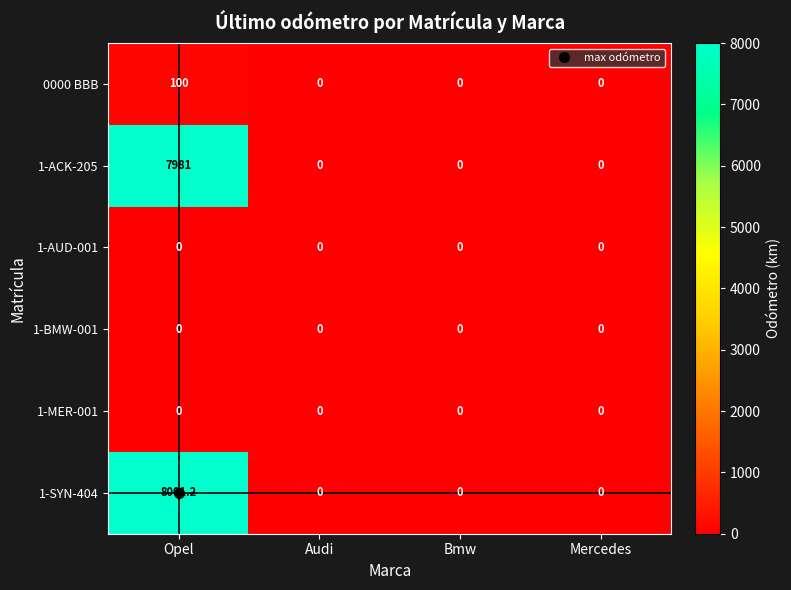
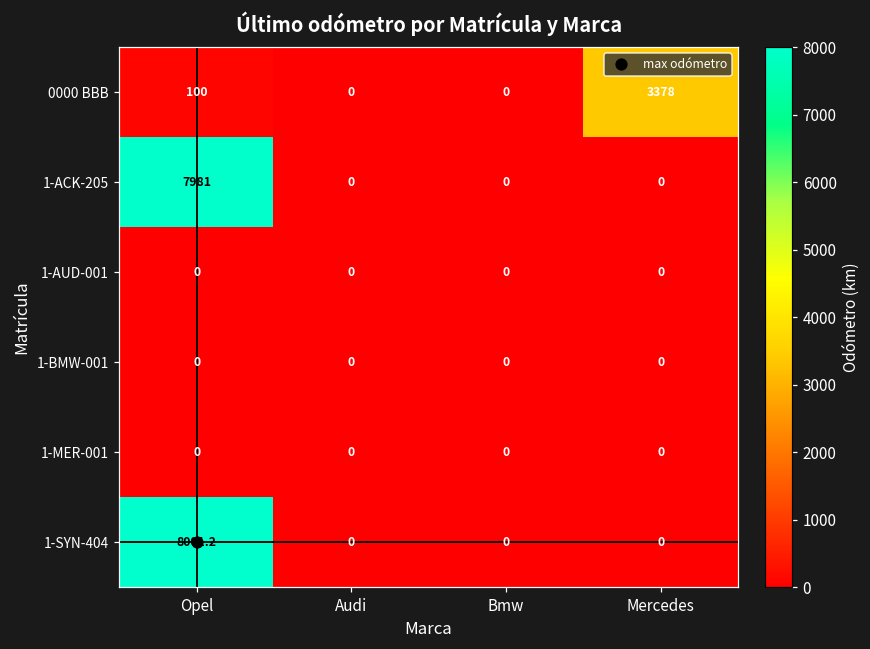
  {
    "0000 BBB": {
      "Opel": 100,
      "Audi": 0,
      "Bmw": 0,
-     "Mercedes": 0
+     "Mercedes": 3378
    },
    "1-ACK-205": {
      "Opel": 7981,
      "Audi": 0,
      "Bmw": 0,
      "Mercedes": 0
    },
    "1-AUD-001": {
      "Opel": 0,
      "Audi": 0,
      "Bmw": 0,
      "Mercedes": 0
    },
    "1-BMW-001": {
      "Opel": 0,
      "Audi": 0,
      "Bmw": 0,
      "Mercedes": 0
    },
    "1-MER-001": {
      "Opel": 0,
      "Audi": 0,
      "Bmw": 0,
      "Mercedes": 0
    },
    "1-SYN-404": {
      "Audi": 0,
      "Bmw": 0,
      "Mercedes": 0
    }
  }
